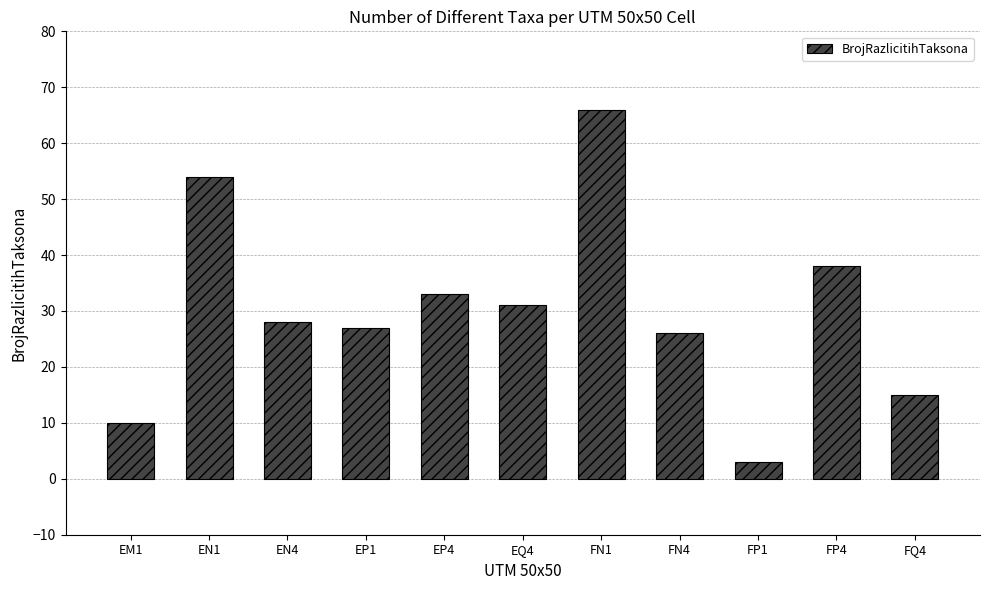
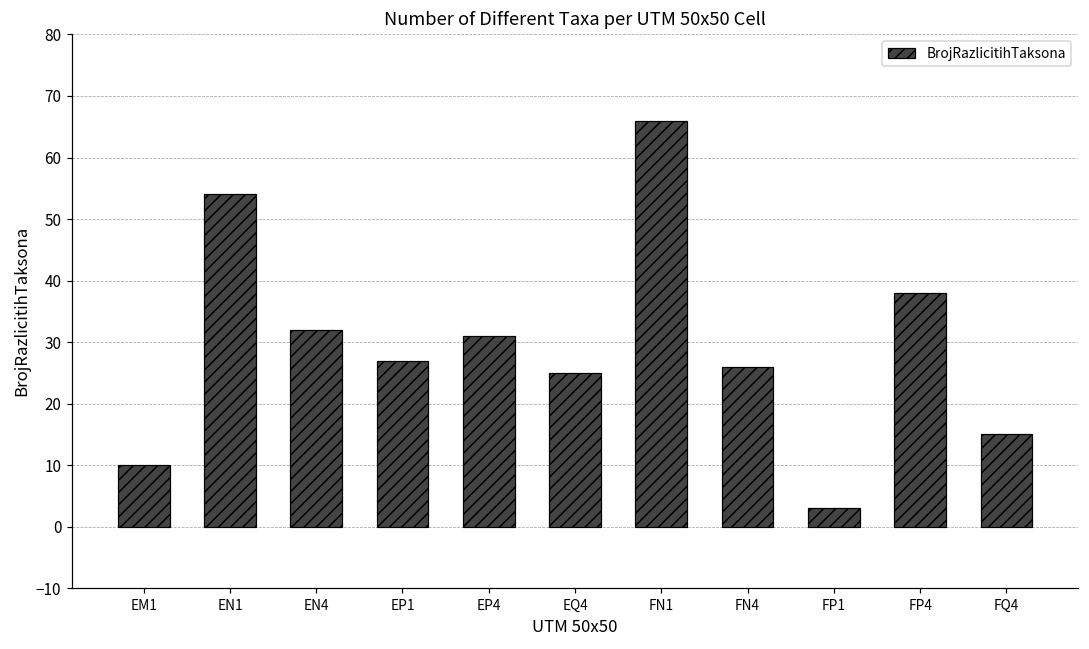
  {
    "EM1": 10,
    "EN1": 54,
-   "EN4": 28,
+   "EN4": 32,
    "EP1": 27,
-   "EP4": 33,
-   "EQ4": 31,
+   "EP4": 31,
+   "EQ4": 25,
    "FN1": 66,
    "FN4": 26,
    "FP1": 3,
    "FP4": 38,
    "FQ4": 15
  }
